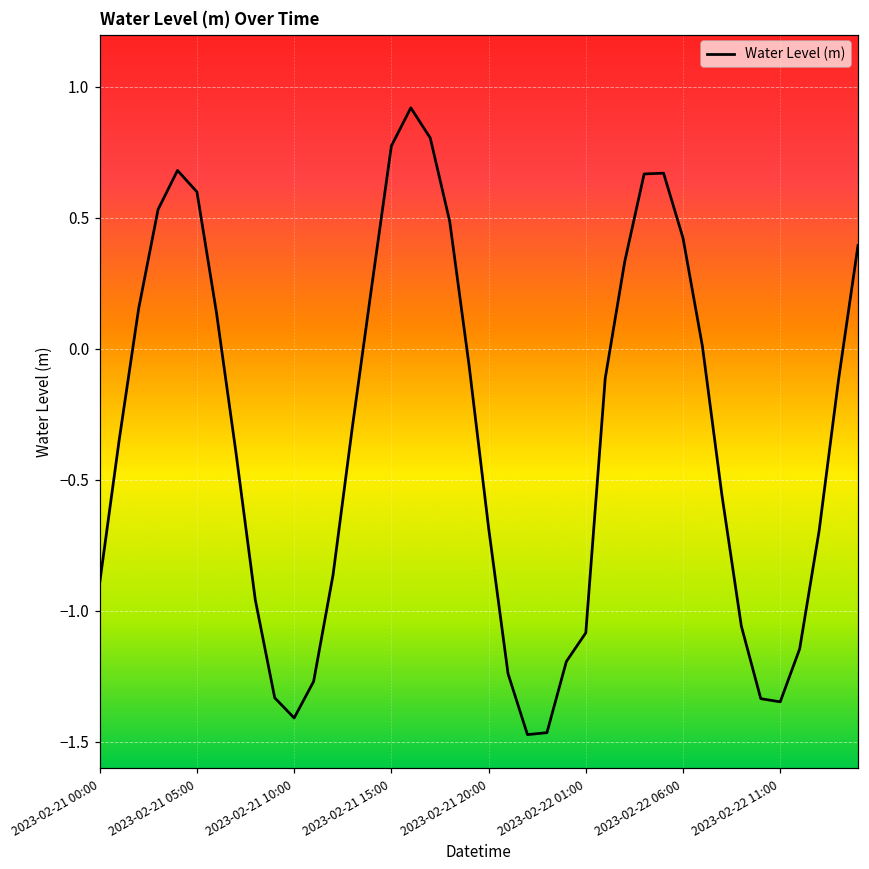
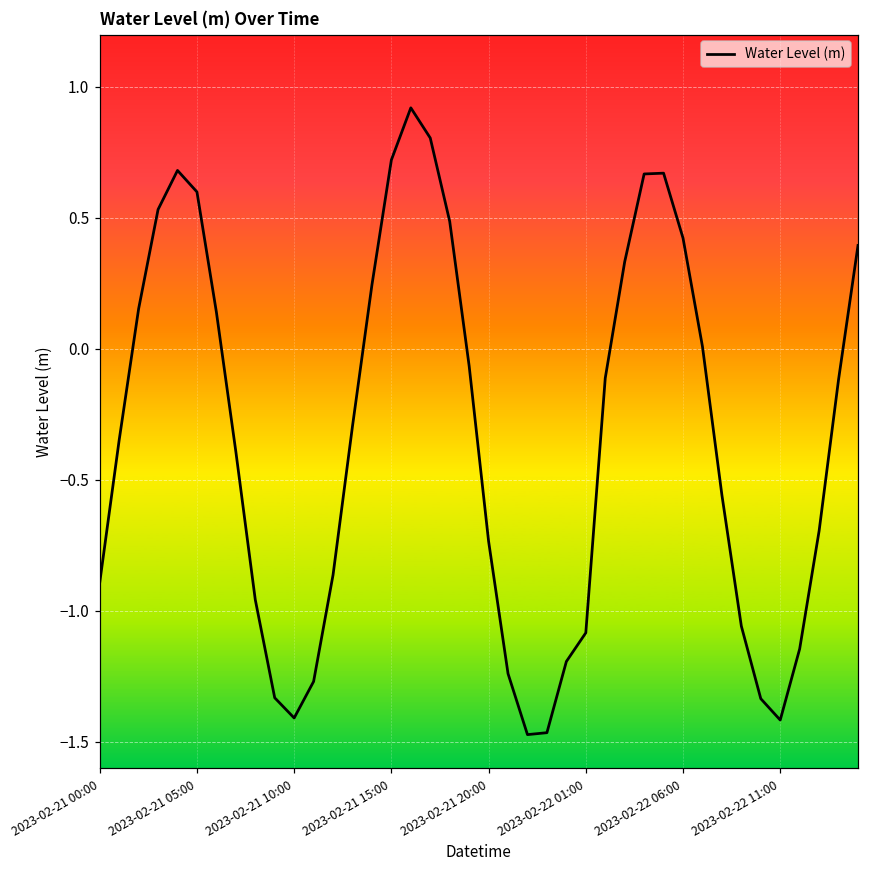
  {
    "2023-02-21 00:00": -0.89,
    "2023-02-21 05:00": 0.60,
    "2023-02-21 10:00": -1.41,
-   "2023-02-21 15:00": 0.77,
-   "2023-02-21 20:00": -0.68,
+   "2023-02-21 15:00": 0.72,
+   "2023-02-21 20:00": -0.73,
    "2023-02-22 01:00": -1.08,
    "2023-02-22 06:00": 0.42,
-   "2023-02-22 11:00": -1.35
+   "2023-02-22 11:00": -1.42
  }
